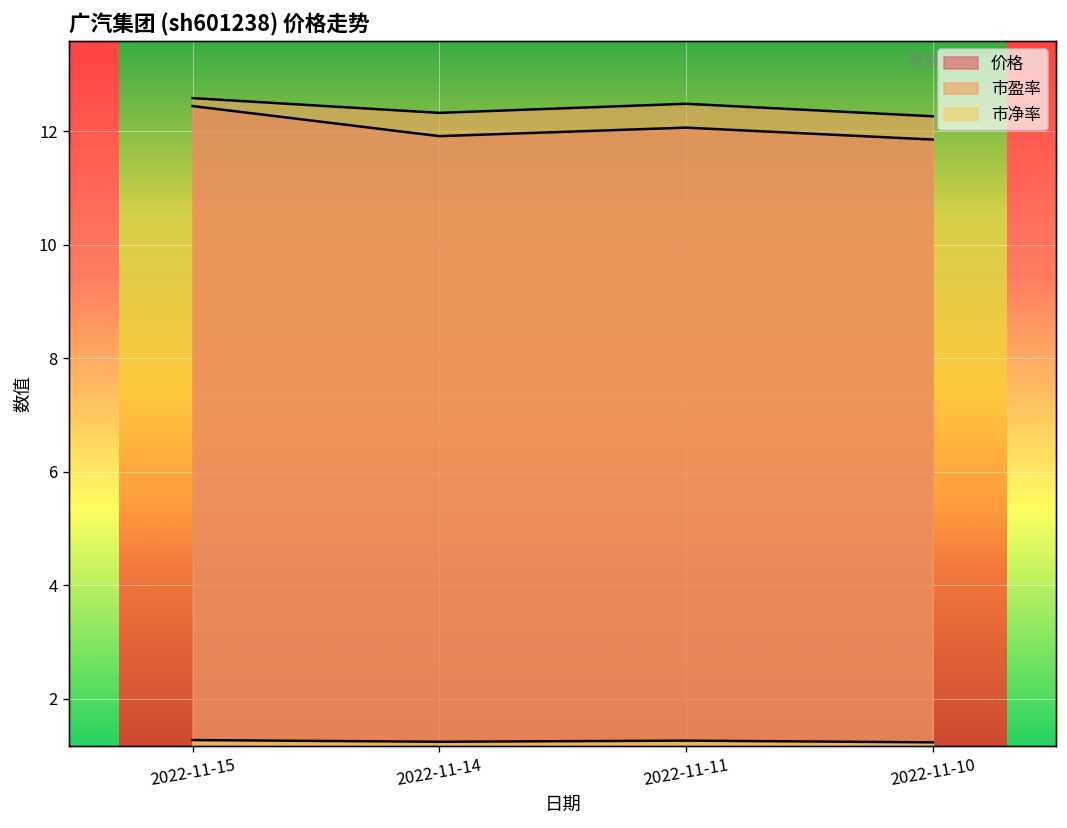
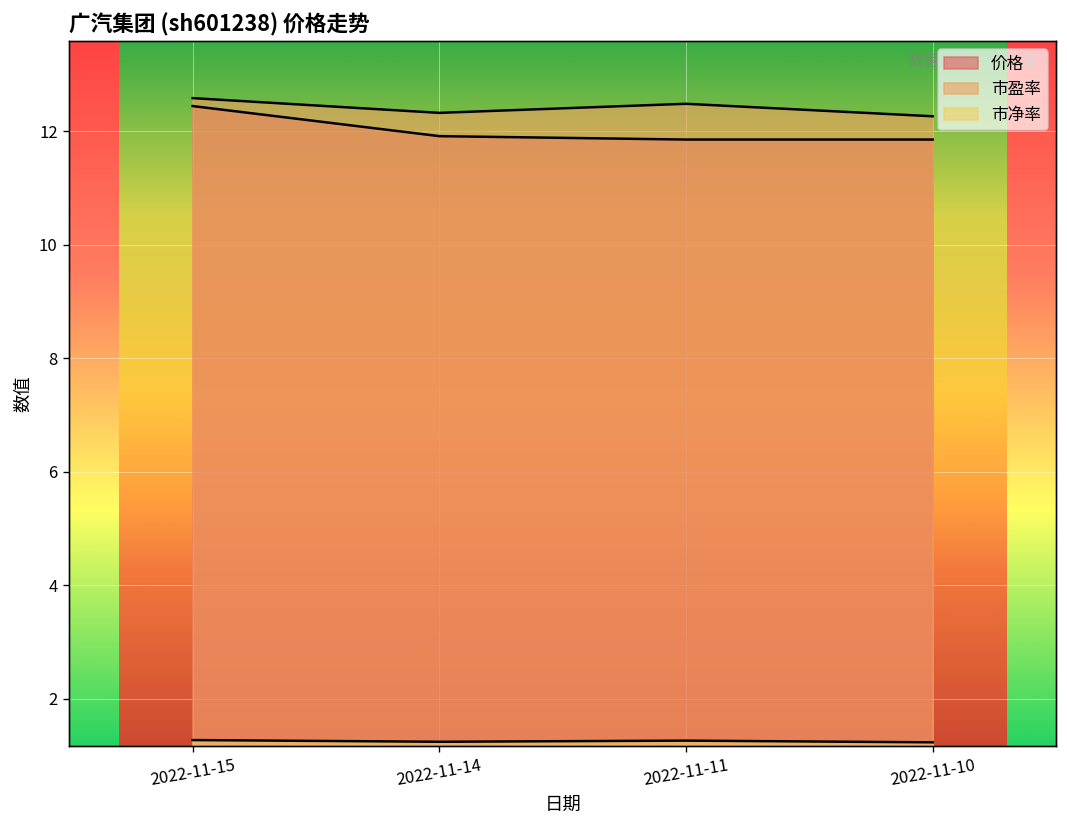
  {
    "价格": {
      "2022-11-15": 12.4,
      "2022-11-14": 11.9,
-     "2022-11-11": 12.1,
+     "2022-11-11": 11.9,
      "2022-11-10": 11.9
    }
  }
